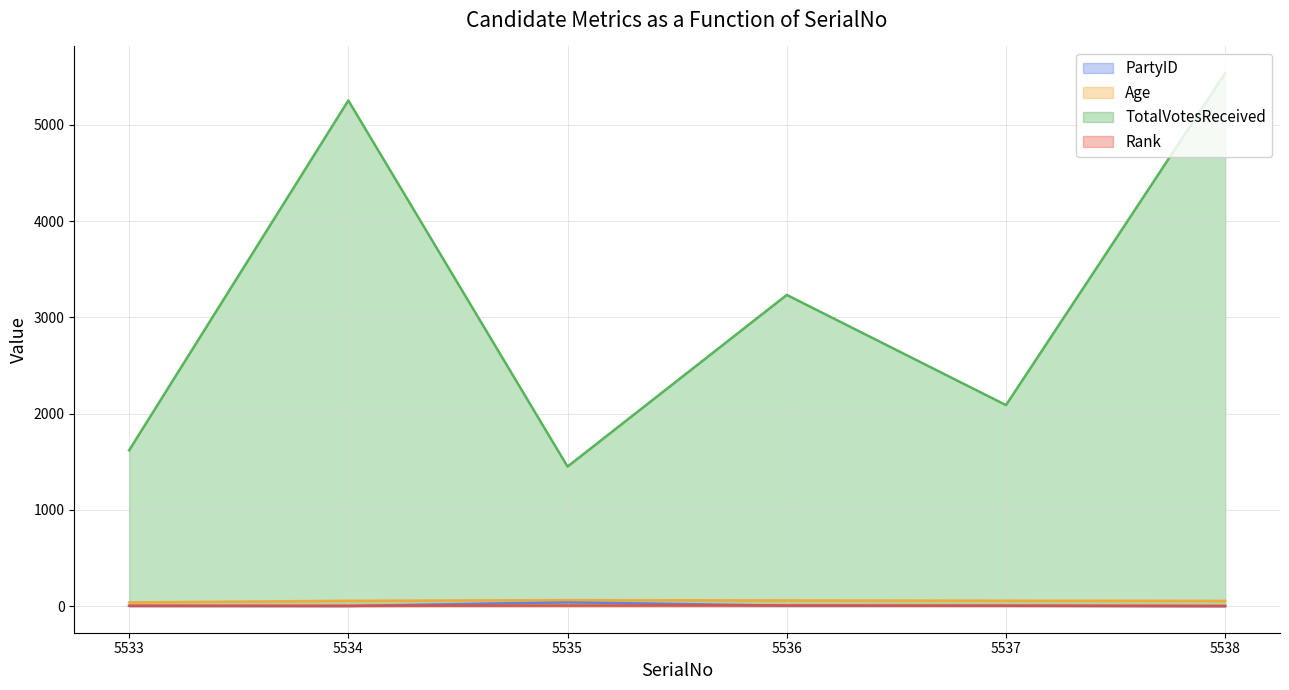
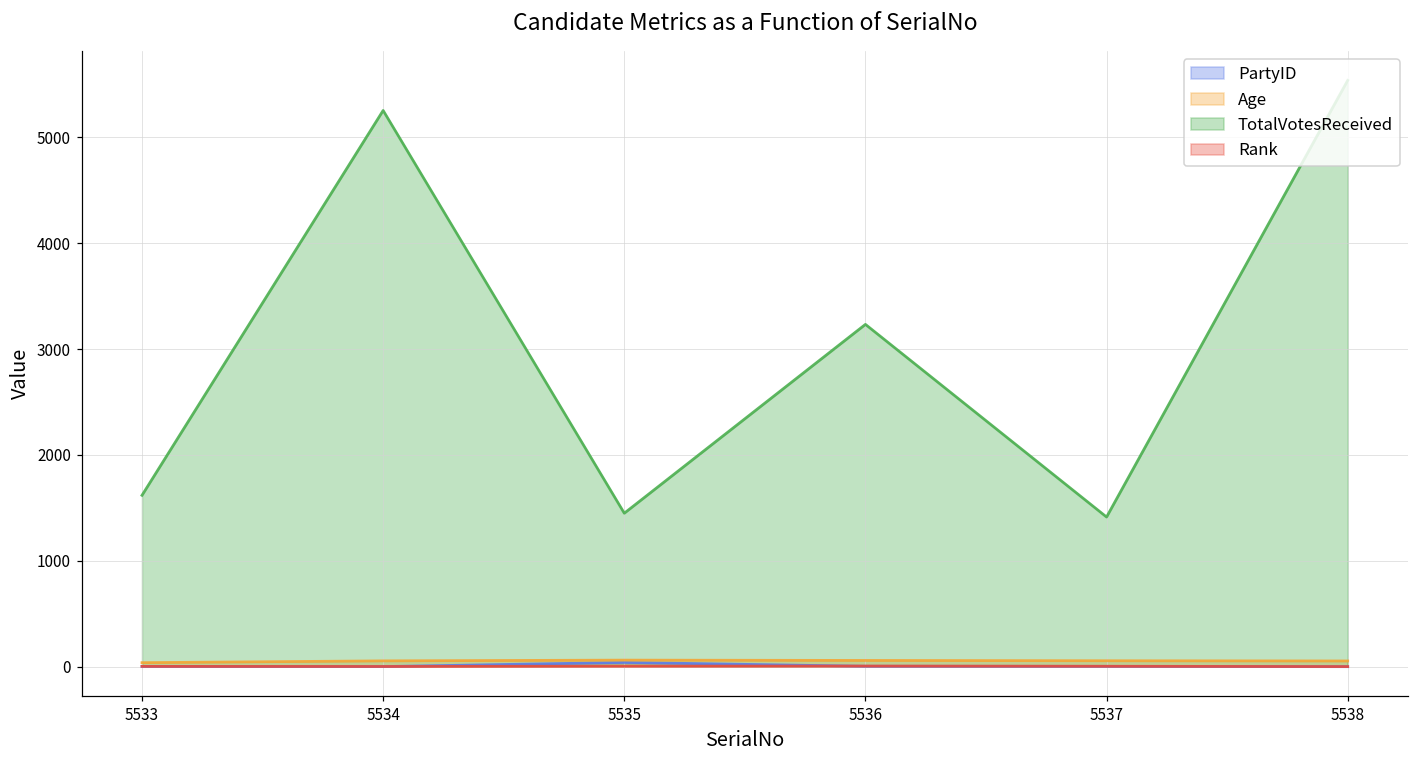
  {
    "TotalVotesReceived": {
      "5533": 1600,
      "5534": 5300,
      "5535": 1500,
      "5536": 3200,
-     "5537": 2100
+     "5537": 1400
    }
  }
